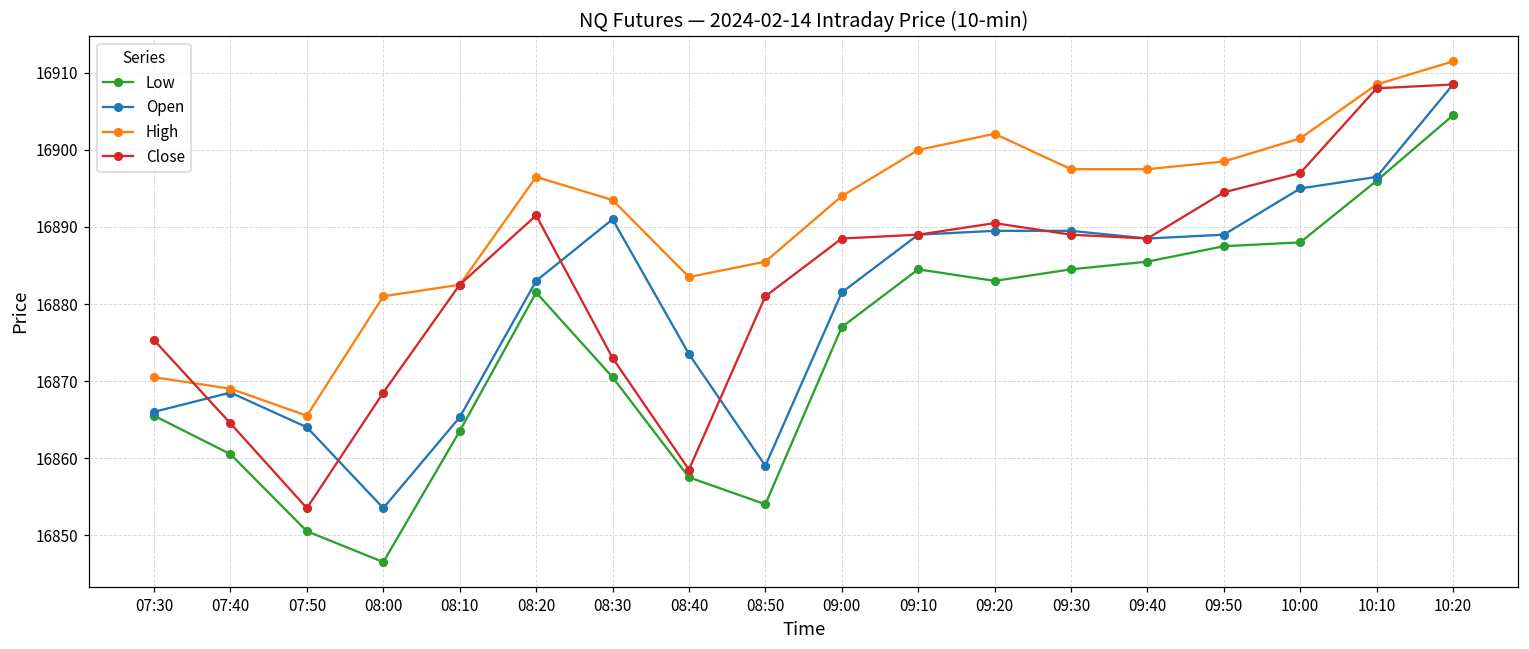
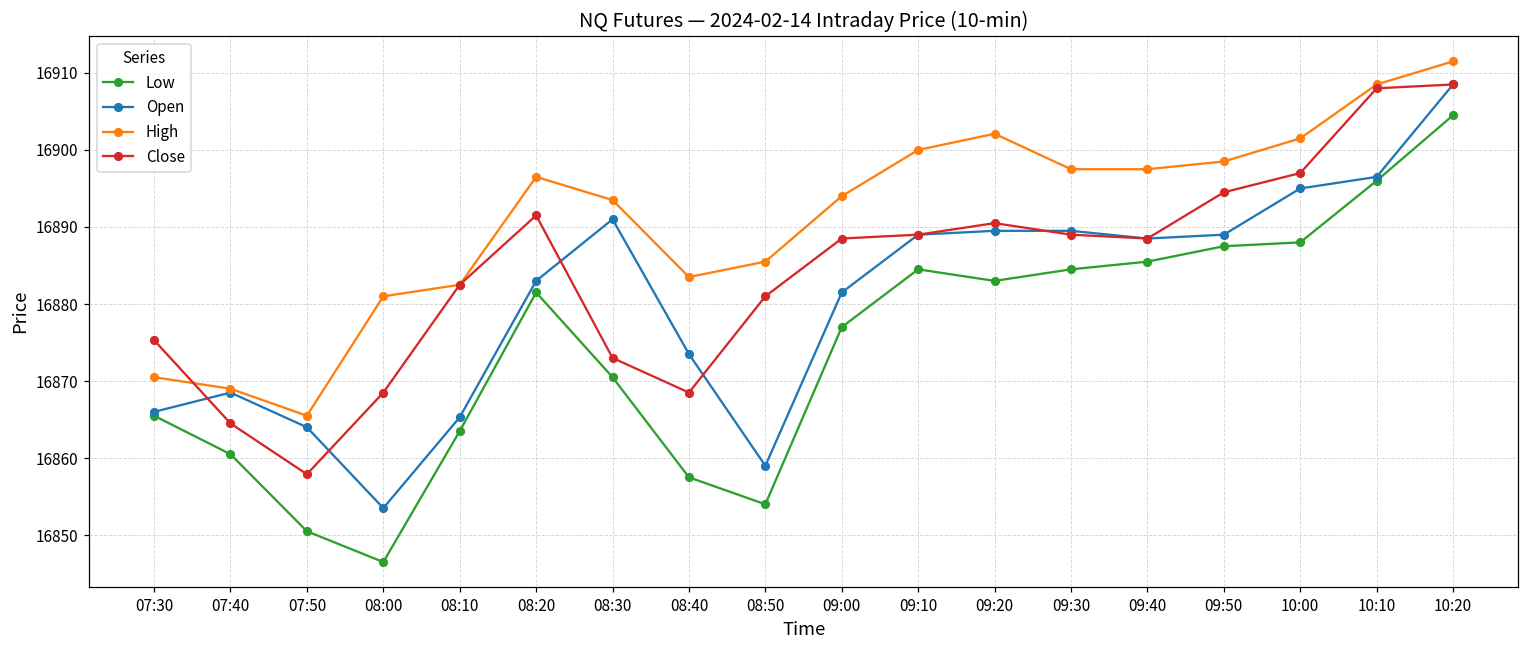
  {
    "Low": {
      "07:30": 16866,
      "07:40": 16861,
      "07:50": 16851,
      "08:00": 16847,
      "08:10": 16864,
      "08:20": 16882,
      "08:30": 16871,
      "08:40": 16858,
      "08:50": 16854,
      "09:00": 16877,
      "09:10": 16885,
      "09:20": 16883,
      "09:30": 16885,
      "09:40": 16886,
      "09:50": 16888,
      "10:00": 16888,
      "10:10": 16896,
      "10:20": 16905
    },
    "Open": {
      "07:30": 16866,
      "07:40": 16869,
      "07:50": 16864,
      "08:00": 16854,
      "08:10": 16865,
      "08:20": 16883,
      "08:30": 16891,
      "08:40": 16874,
      "08:50": 16859,
      "09:00": 16882,
      "09:20": 16890,
      "09:30": 16890,
      "09:50": 16889,
      "10:00": 16895,
      "10:10": 16897
    },
    "High": {
      "07:30": 16871,
      "07:40": 16869,
      "07:50": 16866,
      "08:00": 16881,
      "08:20": 16897,
      "08:30": 16894,
      "08:40": 16884,
      "08:50": 16886,
      "09:00": 16894,
      "09:10": 16900,
      "09:20": 16902,
      "09:30": 16898,
      "09:40": 16898,
      "09:50": 16899,
      "10:00": 16902,
      "10:10": 16909,
      "10:20": 16912
    },
    "Close": {
      "07:30": 16875,
      "07:40": 16865,
-     "07:50": 16854,
+     "07:50": 16858,
      "08:00": 16869,
      "08:20": 16892,
      "08:30": 16873,
-     "08:40": 16859,
+     "08:40": 16869,
      "08:50": 16881,
      "09:00": 16889,
      "09:20": 16891,
      "09:30": 16889,
      "09:50": 16895,
      "10:00": 16897,
      "10:10": 16908
    }
  }
